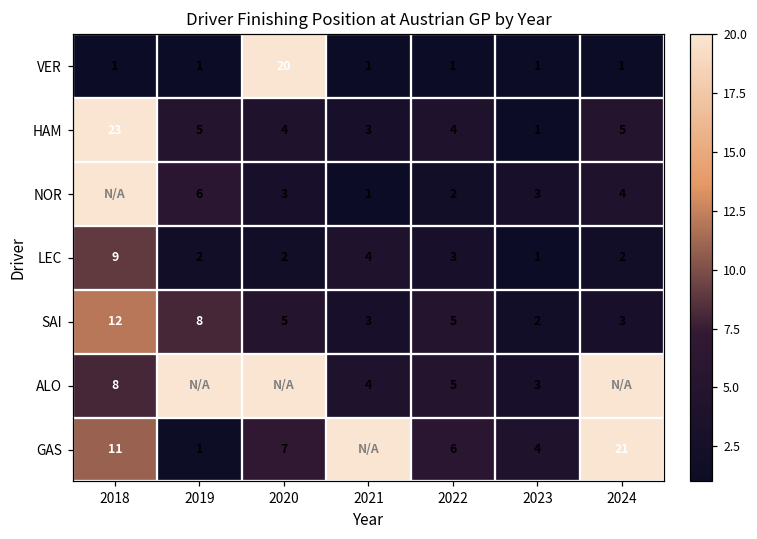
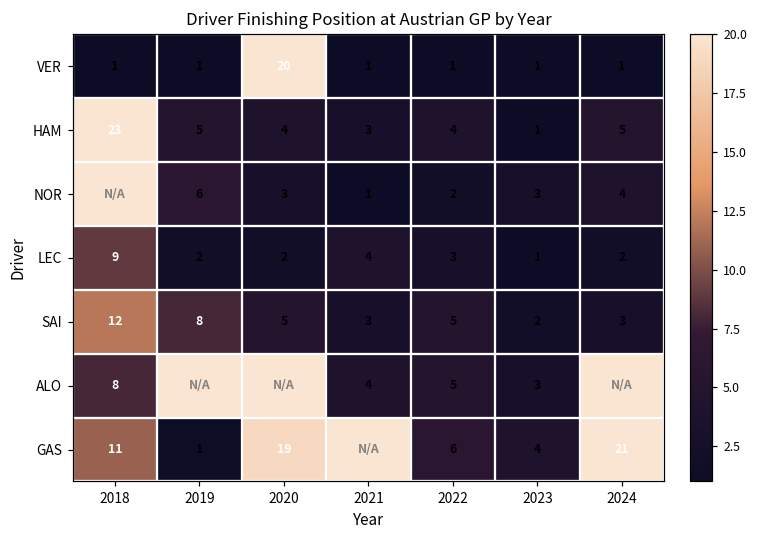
  {
    "NOR": {
      "2019": 6
    },
    "LEC": {
      "2018": 9
    },
    "SAI": {
      "2018": 12,
      "2019": 8
    },
    "ALO": {
      "2018": 8
    },
    "GAS": {
      "2018": 11,
-     "2020": 7,
+     "2020": 19,
      "2022": 6
    }
  }
